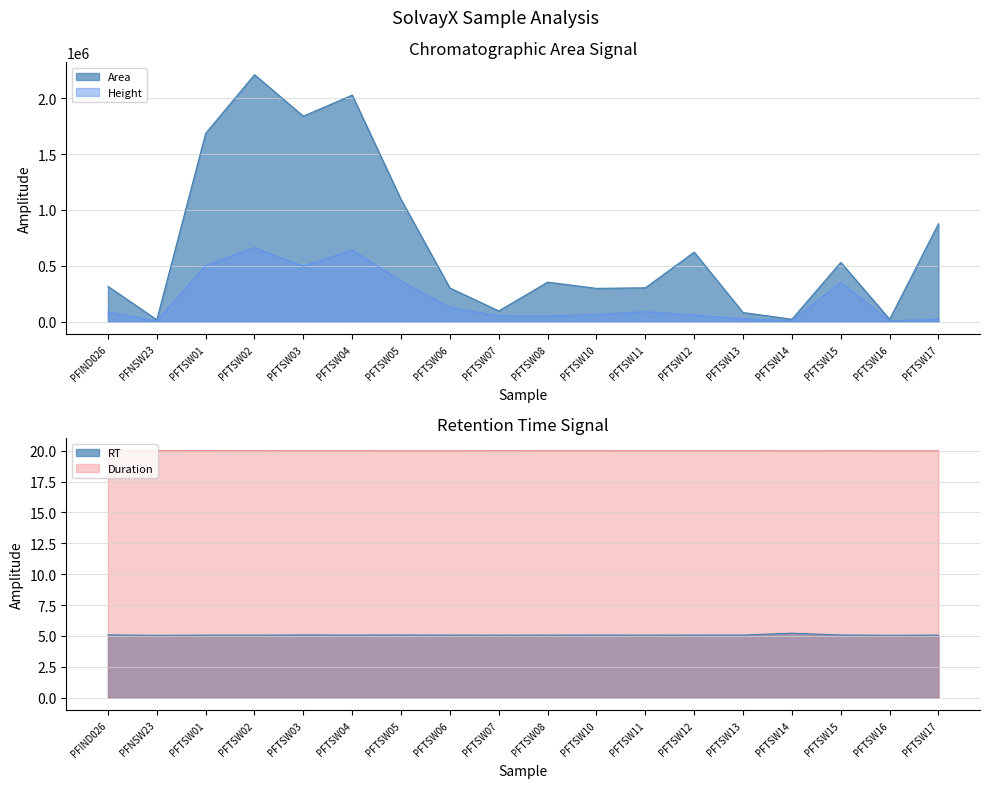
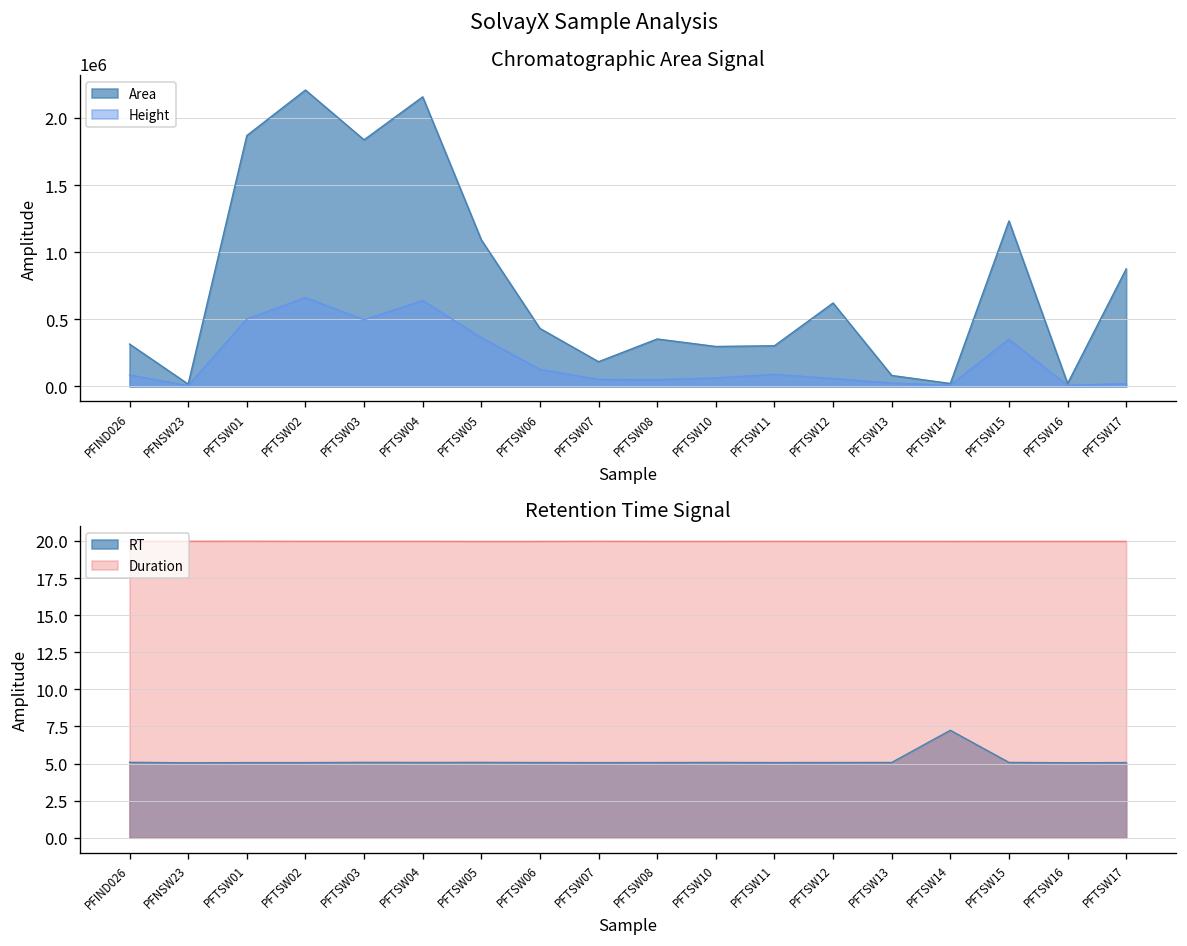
  {
    "Chromatographic Area Signal": {
      "Area": {
        "PFIND026": 320000,
-       "PFTSW01": 1690000,
+       "PFTSW01": 1870000,
        "PFTSW02": 2210000,
        "PFTSW03": 1840000,
-       "PFTSW04": 2030000,
+       "PFTSW04": 2160000,
        "PFTSW05": 1090000,
-       "PFTSW06": 300000,
-       "PFTSW07": 100000,
+       "PFTSW06": 430000,
+       "PFTSW07": 180000,
        "PFTSW08": 350000,
        "PFTSW10": 300000,
        "PFTSW11": 300000,
        "PFTSW12": 620000,
        "PFTSW13": 80000,
-       "PFTSW15": 530000,
+       "PFTSW15": 1230000,
        "PFTSW17": 880000
      },
      "Height": {
        "PFIND026": 90000,
        "PFTSW01": 500000,
        "PFTSW02": 660000,
        "PFTSW03": 500000,
        "PFTSW04": 640000,
        "PFTSW05": 360000,
        "PFTSW06": 130000,
        "PFTSW07": 50000,
        "PFTSW08": 50000,
        "PFTSW10": 60000,
        "PFTSW11": 90000,
        "PFTSW12": 60000,
        "PFTSW13": 30000,
        "PFTSW15": 350000,
        "PFTSW17": 20000
      }
    },
    "Retention Time Signal": {
      "RT": {
        "PFIND026": 5.1,
        "PFNSW23": 5.1,
        "PFTSW01": 5.1,
        "PFTSW02": 5.1,
        "PFTSW03": 5.1,
        "PFTSW04": 5.1,
        "PFTSW05": 5.1,
        "PFTSW06": 5.1,
        "PFTSW07": 5.1,
        "PFTSW08": 5.1,
        "PFTSW10": 5.1,
        "PFTSW11": 5.1,
        "PFTSW12": 5.1,
        "PFTSW13": 5.1,
-       "PFTSW14": 5.2,
+       "PFTSW14": 7.2,
        "PFTSW15": 5.1,
        "PFTSW16": 5.1,
        "PFTSW17": 5.1
      },
      "Duration": {
        "PFTSW01": 20.0,
        "PFTSW02": 20.0,
        "PFTSW03": 20.0,
        "PFTSW04": 20.0,
        "PFTSW05": 20.0,
        "PFTSW06": 20.0,
        "PFTSW07": 20.0,
        "PFTSW08": 20.0,
        "PFTSW10": 20.0,
        "PFTSW11": 20.0,
        "PFTSW12": 20.0,
        "PFTSW13": 20.0,
        "PFTSW14": 20.0,
        "PFTSW15": 20.0,
        "PFTSW16": 20.0,
        "PFTSW17": 20.0
      }
    }
  }
